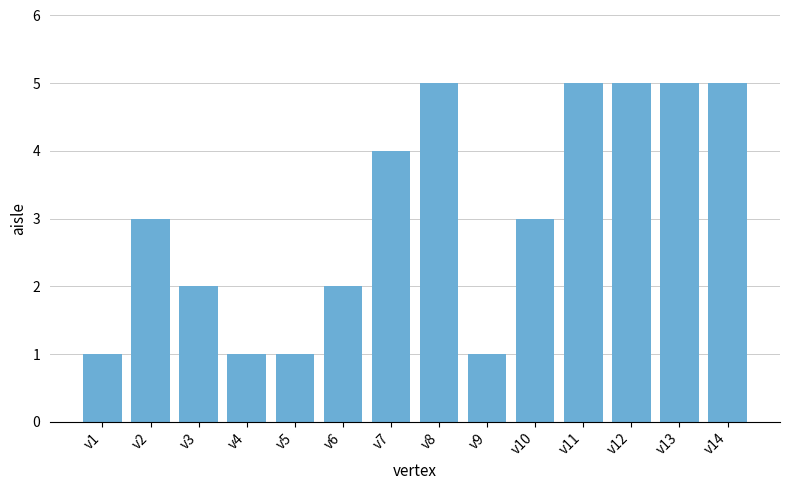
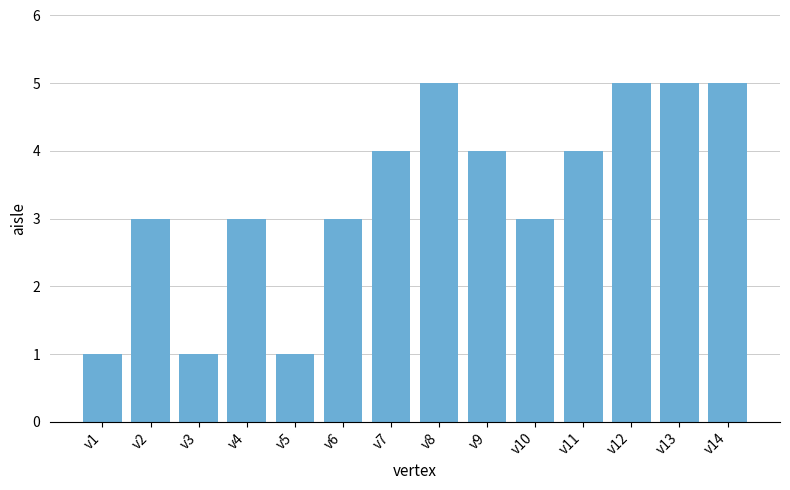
  {
    "v1": 1,
    "v2": 3,
-   "v3": 2,
-   "v4": 1,
+   "v3": 1,
+   "v4": 3,
    "v5": 1,
-   "v6": 2,
+   "v6": 3,
    "v7": 4,
    "v8": 5,
-   "v9": 1,
+   "v9": 4,
    "v10": 3,
-   "v11": 5,
+   "v11": 4,
    "v12": 5,
    "v13": 5,
    "v14": 5
  }
